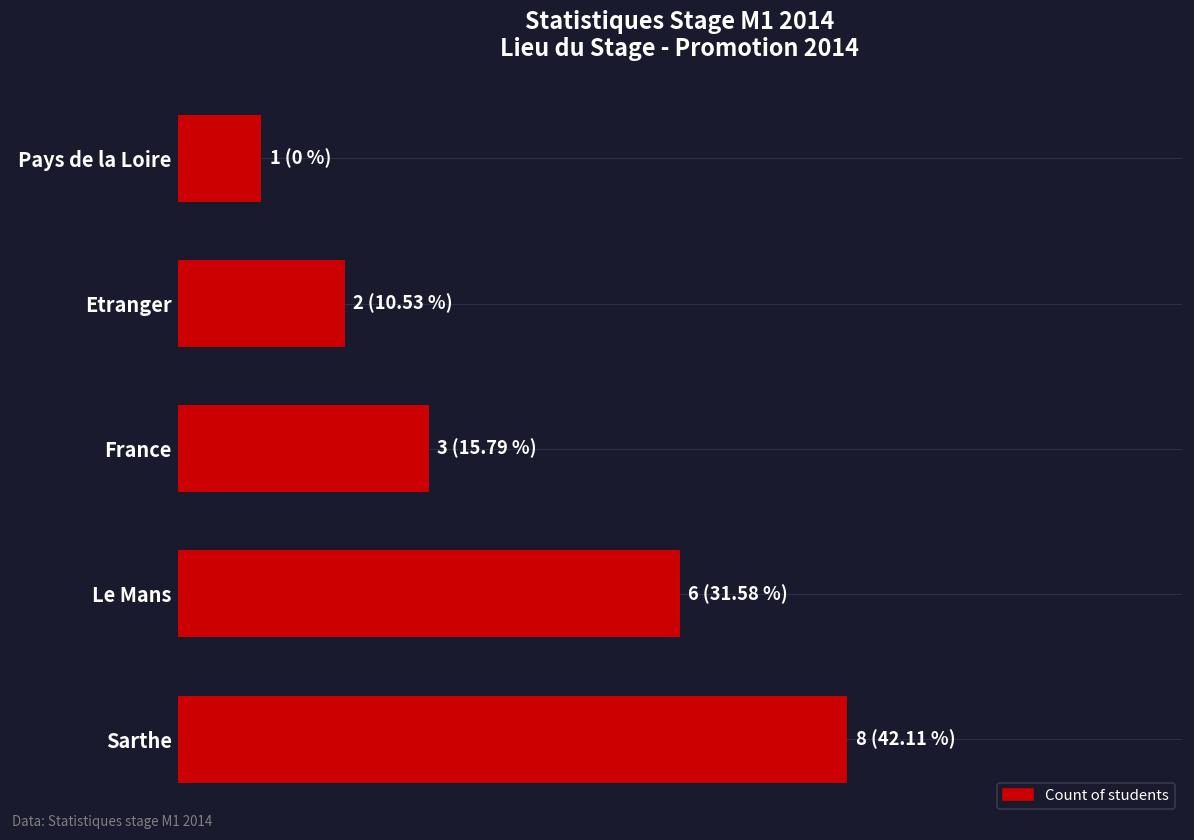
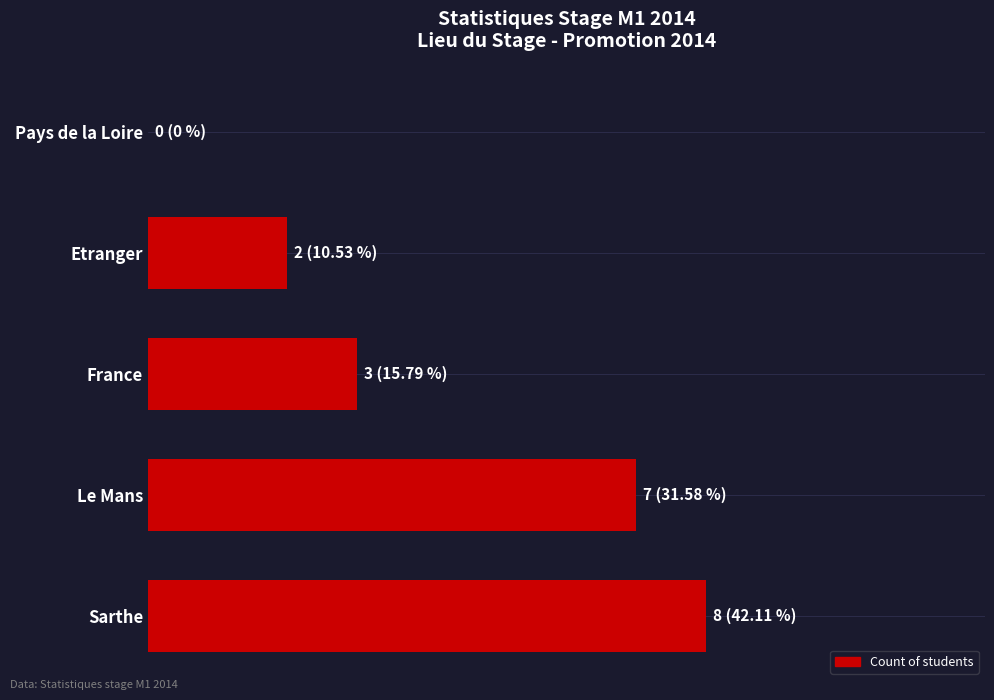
  {
-   "Pays de la Loire": 1,
+   "Pays de la Loire": 0,
    "Etranger": 2,
    "France": 3,
-   "Le Mans": 6,
+   "Le Mans": 7,
    "Sarthe": 8
  }
